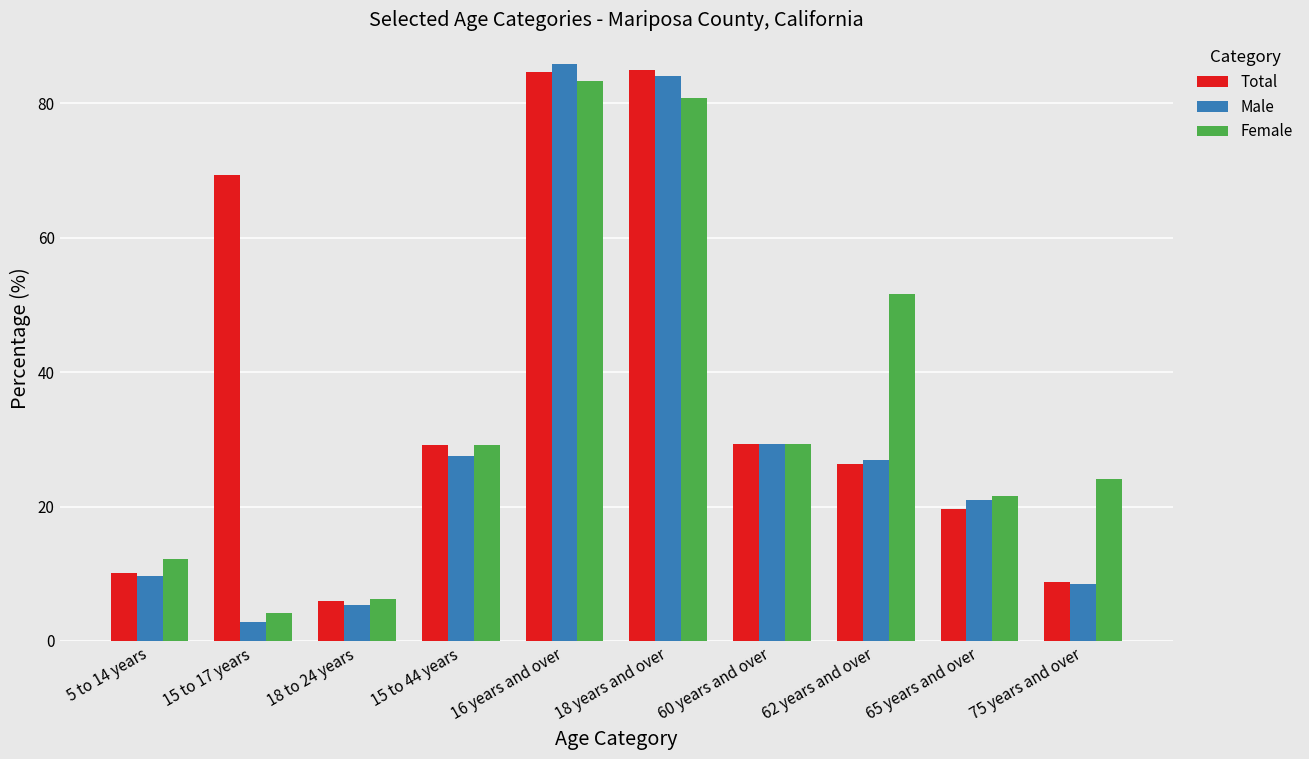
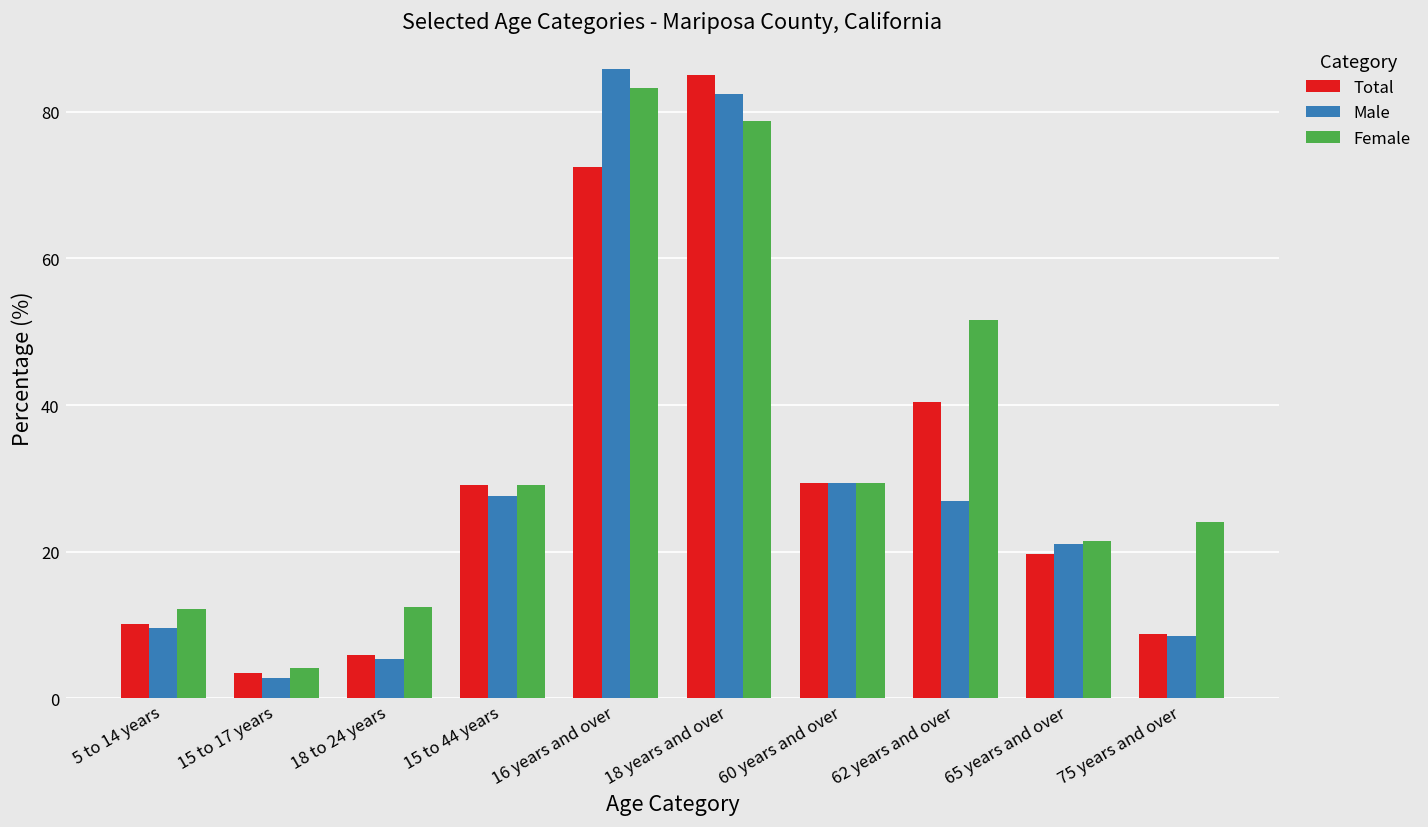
  {
    "Total": {
      "5 to 14 years": 10,
-     "15 to 17 years": 69,
+     "15 to 17 years": 3,
      "18 to 24 years": 6,
      "15 to 44 years": 29,
-     "16 years and over": 85,
+     "16 years and over": 73,
      "18 years and over": 85,
      "60 years and over": 29,
-     "62 years and over": 26,
+     "62 years and over": 40,
      "65 years and over": 20,
      "75 years and over": 9
    },
    "Male": {
      "5 to 14 years": 10,
      "15 to 17 years": 3,
      "18 to 24 years": 5,
      "15 to 44 years": 28,
      "16 years and over": 86,
-     "18 years and over": 84,
+     "18 years and over": 82,
      "60 years and over": 29,
      "62 years and over": 27,
      "65 years and over": 21,
      "75 years and over": 9
    },
    "Female": {
      "5 to 14 years": 12,
      "15 to 17 years": 4,
-     "18 to 24 years": 6,
+     "18 to 24 years": 12,
      "15 to 44 years": 29,
      "16 years and over": 83,
-     "18 years and over": 81,
+     "18 years and over": 79,
      "60 years and over": 29,
      "62 years and over": 52,
      "65 years and over": 22,
      "75 years and over": 24
    }
  }
